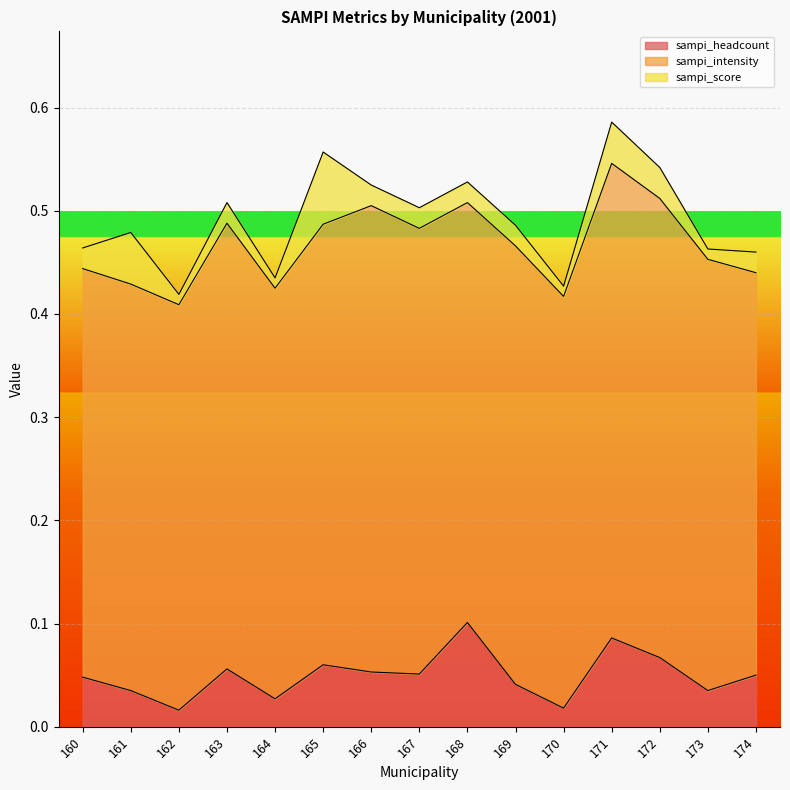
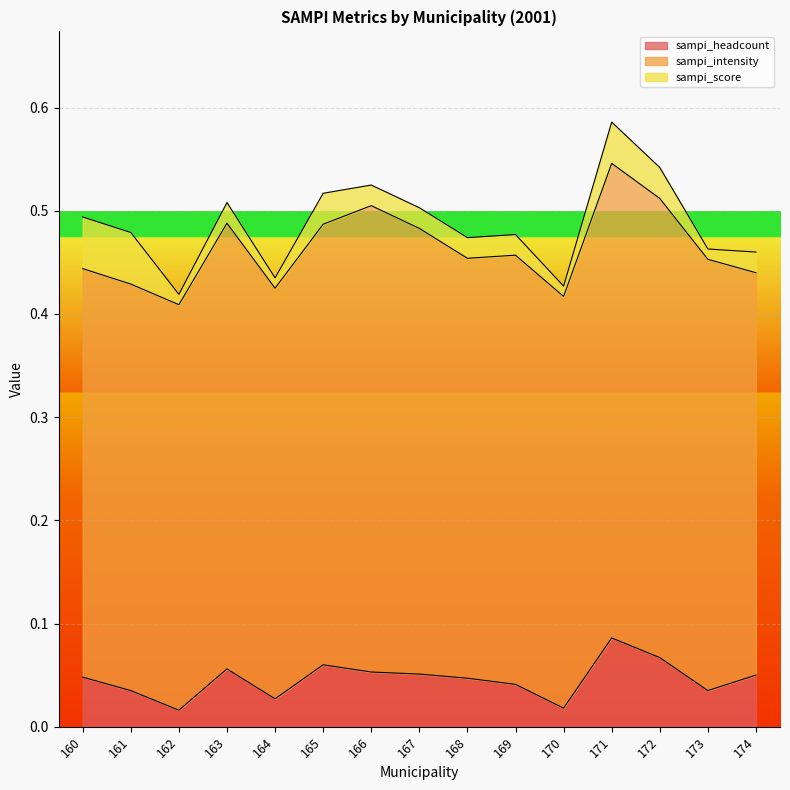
  {
    "sampi_headcount": {
      "160": 0.048,
      "161": 0.035,
      "162": 0.016,
      "163": 0.056,
      "164": 0.027,
      "165": 0.060,
      "166": 0.053,
      "167": 0.051,
-     "168": 0.101,
+     "168": 0.047,
      "169": 0.041,
      "170": 0.018,
      "171": 0.086,
      "172": 0.067,
      "173": 0.035,
      "174": 0.050
    },
    "sampi_intensity": {
      "160": 0.396,
      "161": 0.394,
      "162": 0.393,
      "163": 0.432,
      "164": 0.398,
      "165": 0.427,
      "166": 0.452,
      "167": 0.432,
      "168": 0.407,
-     "169": 0.425,
+     "169": 0.416,
      "170": 0.399,
      "171": 0.460,
      "172": 0.445,
      "173": 0.418,
      "174": 0.390
    },
    "sampi_score": {
-     "160": 0.02,
+     "160": 0.05,
      "161": 0.05,
      "162": 0.01,
      "163": 0.02,
      "164": 0.01,
-     "165": 0.07,
+     "165": 0.03,
      "166": 0.02,
      "167": 0.02,
      "168": 0.02,
      "169": 0.02,
      "170": 0.01,
      "171": 0.04,
      "172": 0.03,
      "173": 0.01,
      "174": 0.02
    }
  }
